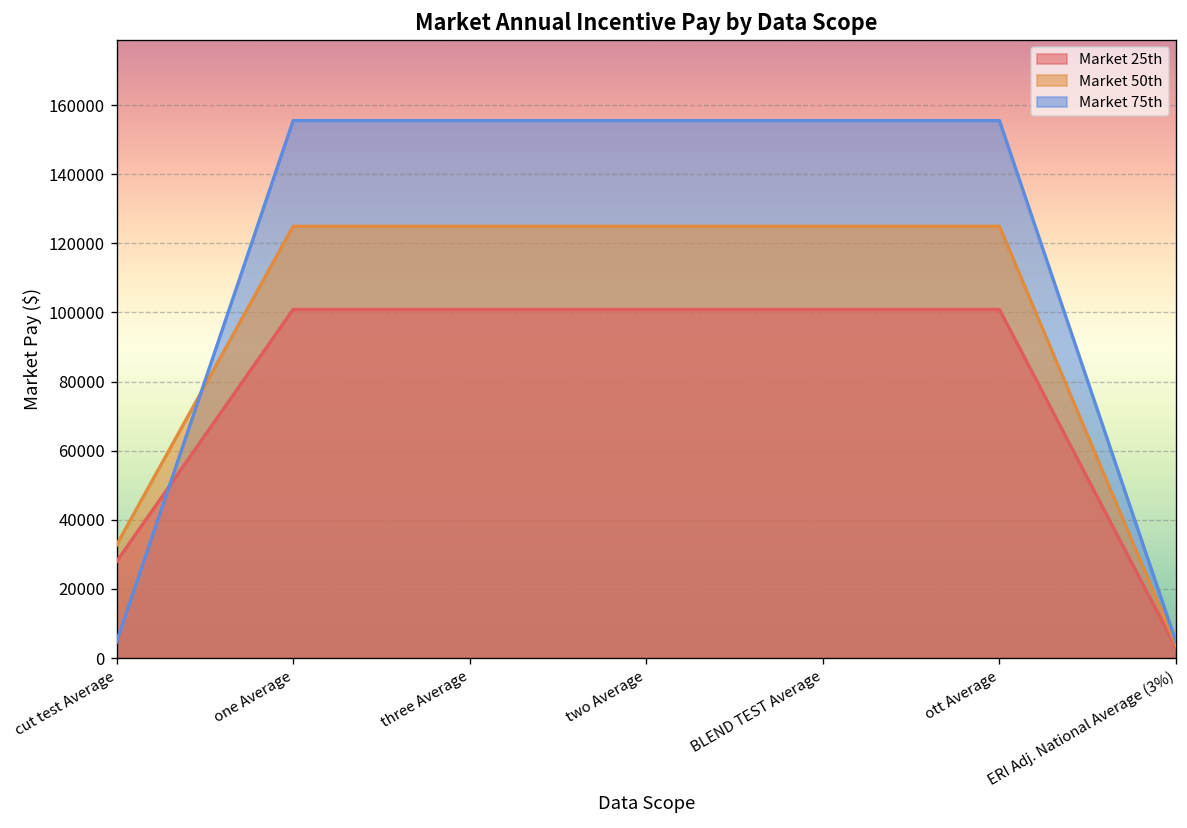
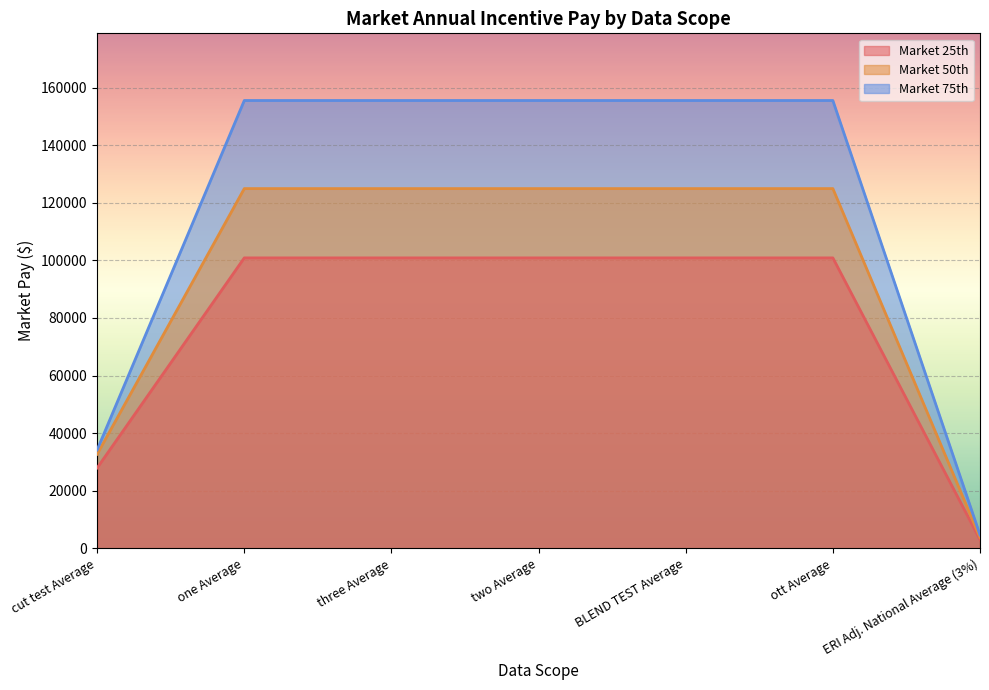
  {
    "Market 75th": {
-     "cut test Average": 5000,
+     "cut test Average": 34000,
      "one Average": 156000,
      "three Average": 156000,
      "two Average": 156000,
      "BLEND TEST Average": 156000,
      "ott Average": 156000,
      "ERI Adj. National Average (3%)": 5000
    }
  }
